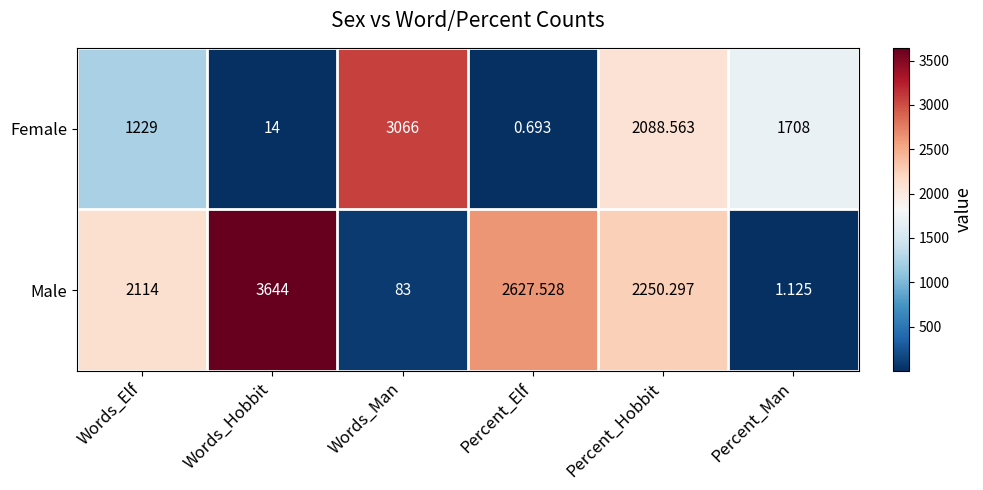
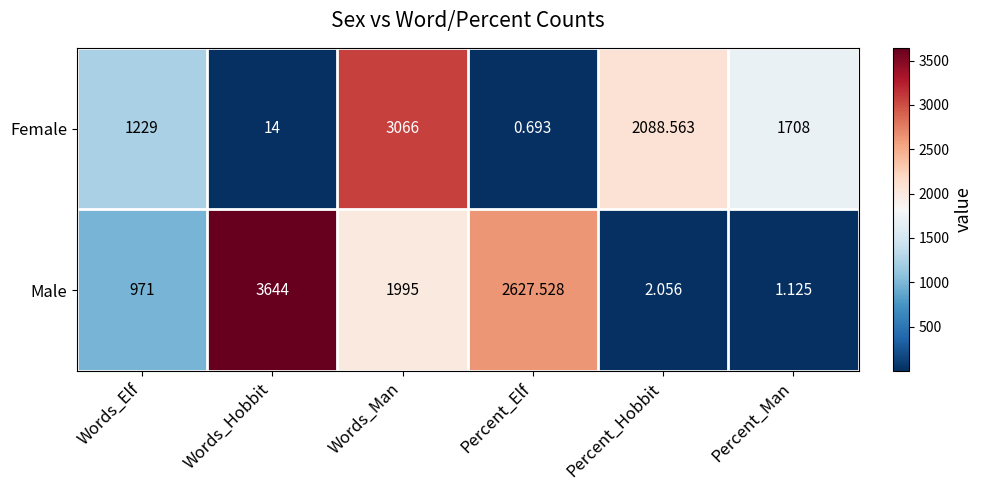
  {
    "Female": {
      "Words_Elf": 1229,
      "Words_Hobbit": 14,
      "Words_Man": 3066,
      "Percent_Elf": 0.693,
      "Percent_Hobbit": 2088.563,
      "Percent_Man": 1708
    },
    "Male": {
-     "Words_Elf": 2114,
+     "Words_Elf": 971,
      "Words_Hobbit": 3644,
-     "Words_Man": 83,
+     "Words_Man": 1995,
      "Percent_Elf": 2627.528,
-     "Percent_Hobbit": 2250.297,
+     "Percent_Hobbit": 2.056,
      "Percent_Man": 1.125
    }
  }
